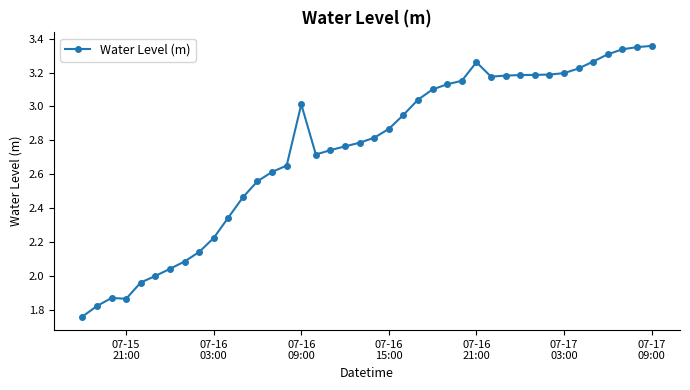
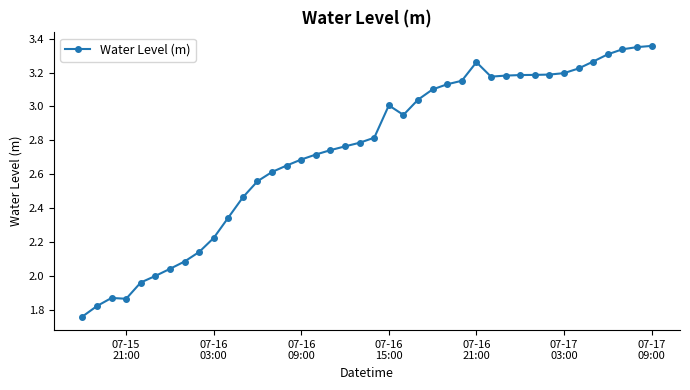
  {
    "07-15 21:00": 1.87,
    "07-16 03:00": 2.22,
-   "07-16 09:00": 3.01,
-   "07-16 15:00": 2.87,
+   "07-16 09:00": 2.69,
+   "07-16 15:00": 3.01,
    "07-16 21:00": 3.26,
    "07-17 03:00": 3.20,
    "07-17 09:00": 3.36
  }
